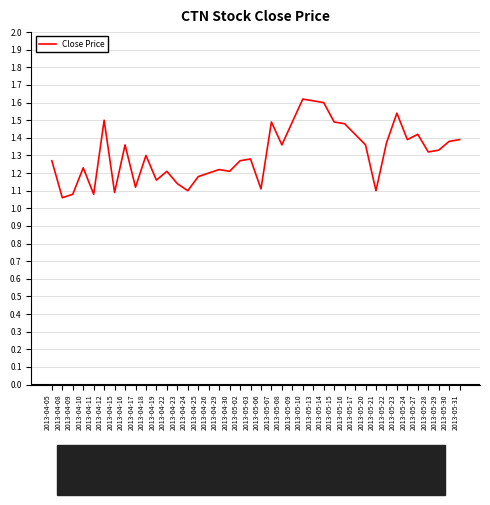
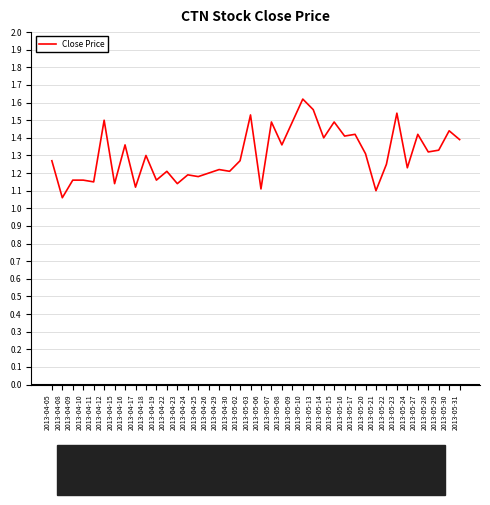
  {
    "2013-04-05": 1.27,
    "2013-04-08": 1.06,
-   "2013-04-09": 1.08,
-   "2013-04-10": 1.23,
-   "2013-04-11": 1.08,
+   "2013-04-09": 1.16,
+   "2013-04-10": 1.16,
+   "2013-04-11": 1.15,
    "2013-04-12": 1.50,
-   "2013-04-15": 1.09,
+   "2013-04-15": 1.14,
    "2013-04-16": 1.36,
    "2013-04-17": 1.12,
    "2013-04-18": 1.30,
    "2013-04-19": 1.16,
    "2013-04-22": 1.21,
    "2013-04-23": 1.14,
-   "2013-04-24": 1.10,
+   "2013-04-24": 1.19,
    "2013-04-25": 1.18,
    "2013-04-26": 1.20,
    "2013-04-29": 1.22,
    "2013-04-30": 1.21,
    "2013-05-02": 1.27,
-   "2013-05-03": 1.28,
+   "2013-05-03": 1.53,
    "2013-05-06": 1.11,
    "2013-05-07": 1.49,
    "2013-05-08": 1.36,
    "2013-05-09": 1.49,
    "2013-05-10": 1.62,
-   "2013-05-13": 1.61,
-   "2013-05-14": 1.6,
+   "2013-05-13": 1.56,
+   "2013-05-14": 1.4,
    "2013-05-15": 1.49,
-   "2013-05-16": 1.48,
+   "2013-05-16": 1.41,
    "2013-05-17": 1.42,
-   "2013-05-20": 1.36,
+   "2013-05-20": 1.31,
    "2013-05-21": 1.10,
-   "2013-05-22": 1.37,
+   "2013-05-22": 1.25,
    "2013-05-23": 1.54,
-   "2013-05-24": 1.39,
+   "2013-05-24": 1.23,
    "2013-05-27": 1.42,
    "2013-05-28": 1.32,
    "2013-05-29": 1.33,
-   "2013-05-30": 1.38,
+   "2013-05-30": 1.44,
    "2013-05-31": 1.39
  }
